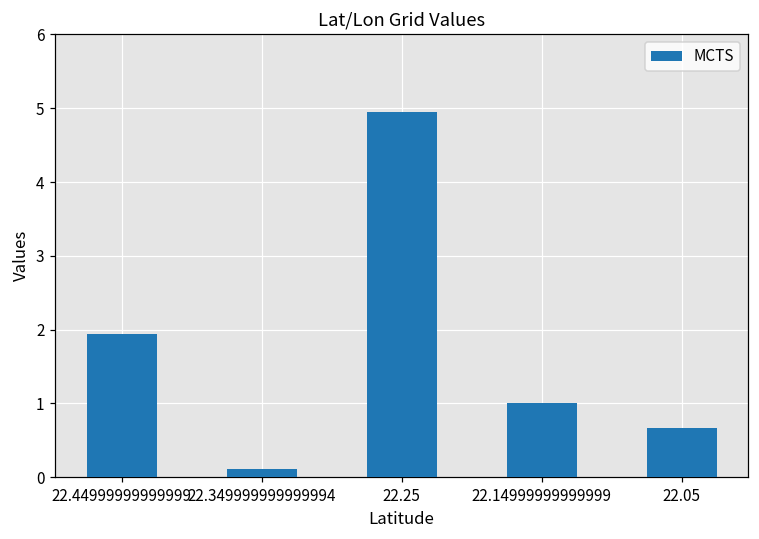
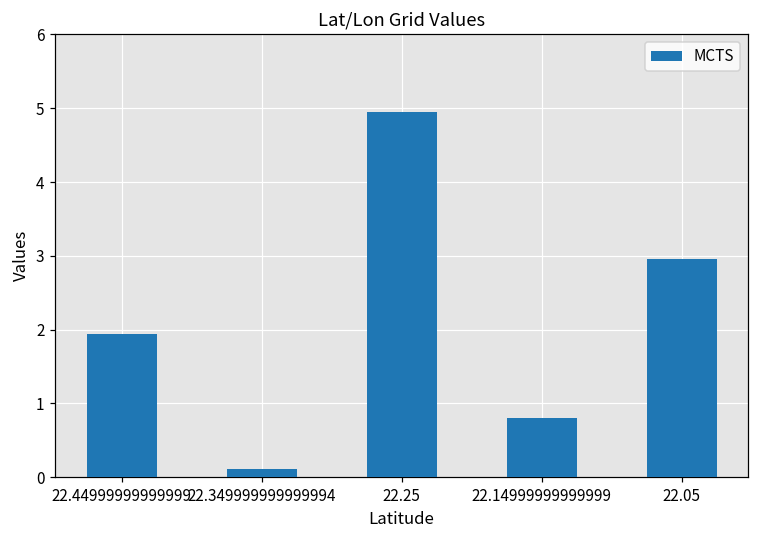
  {
    "22.44999999999999": 1.9,
    "22.349999999999994": 0.1,
    "22.25": 5.0,
-   "22.14999999999999": 1.0,
-   "22.05": 0.7
+   "22.14999999999999": 0.8,
+   "22.05": 3.0
  }
